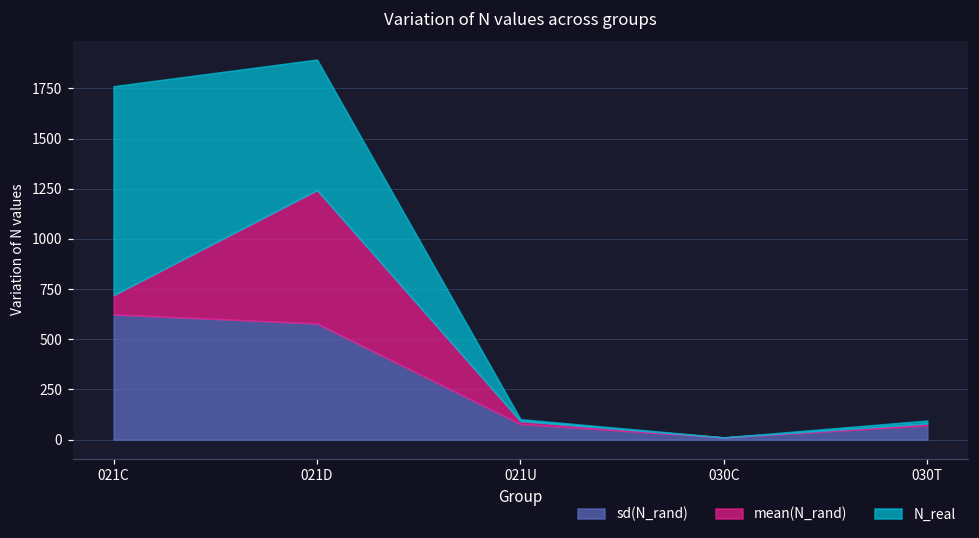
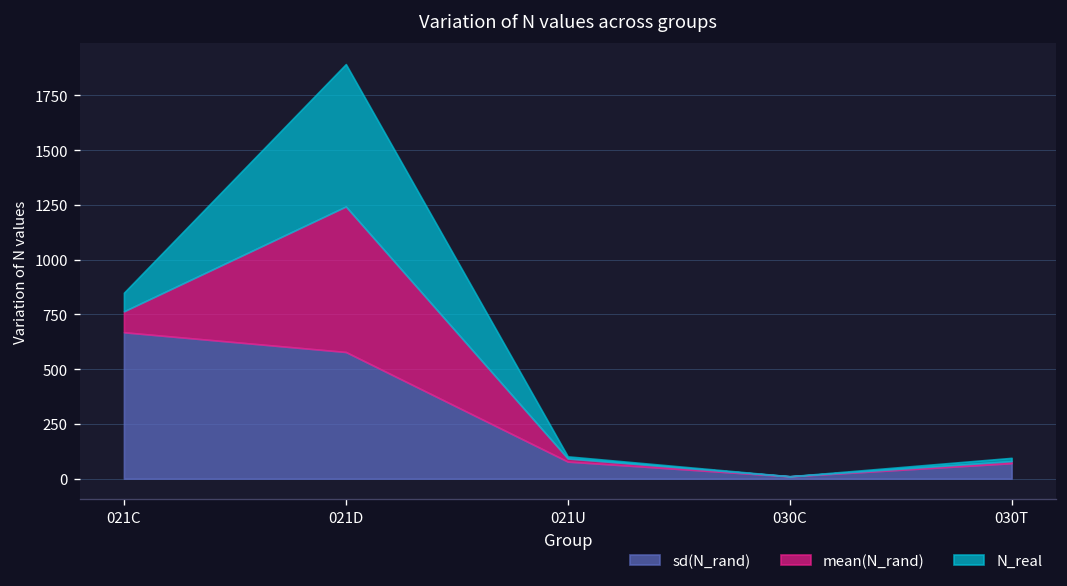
  {
    "sd(N_rand)": {
-     "021C": 620,
+     "021C": 670,
      "021D": 580,
      "021U": 80
    },
    "mean(N_rand)": {
      "021C": 100,
      "021D": 660
    },
    "N_real": {
-     "021C": 1040,
+     "021C": 90,
      "021D": 650,
      "030T": 10
    }
  }
